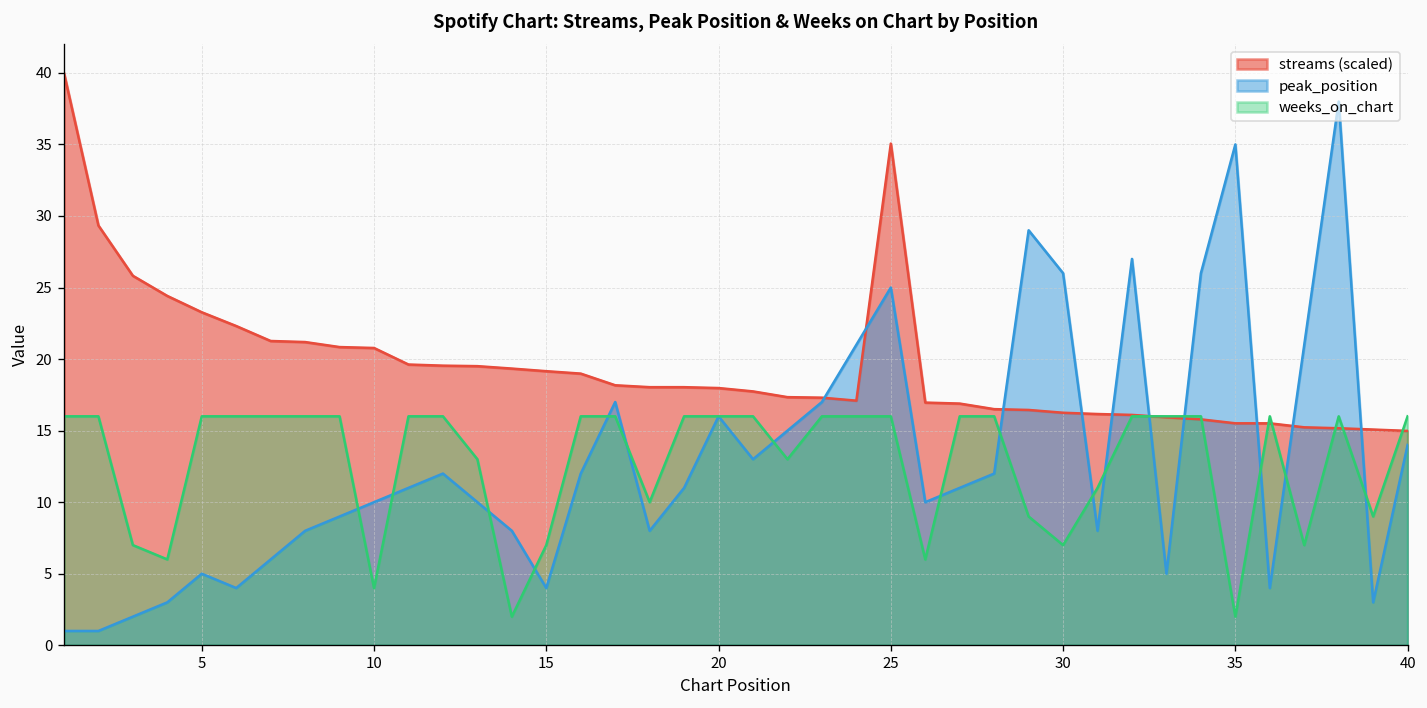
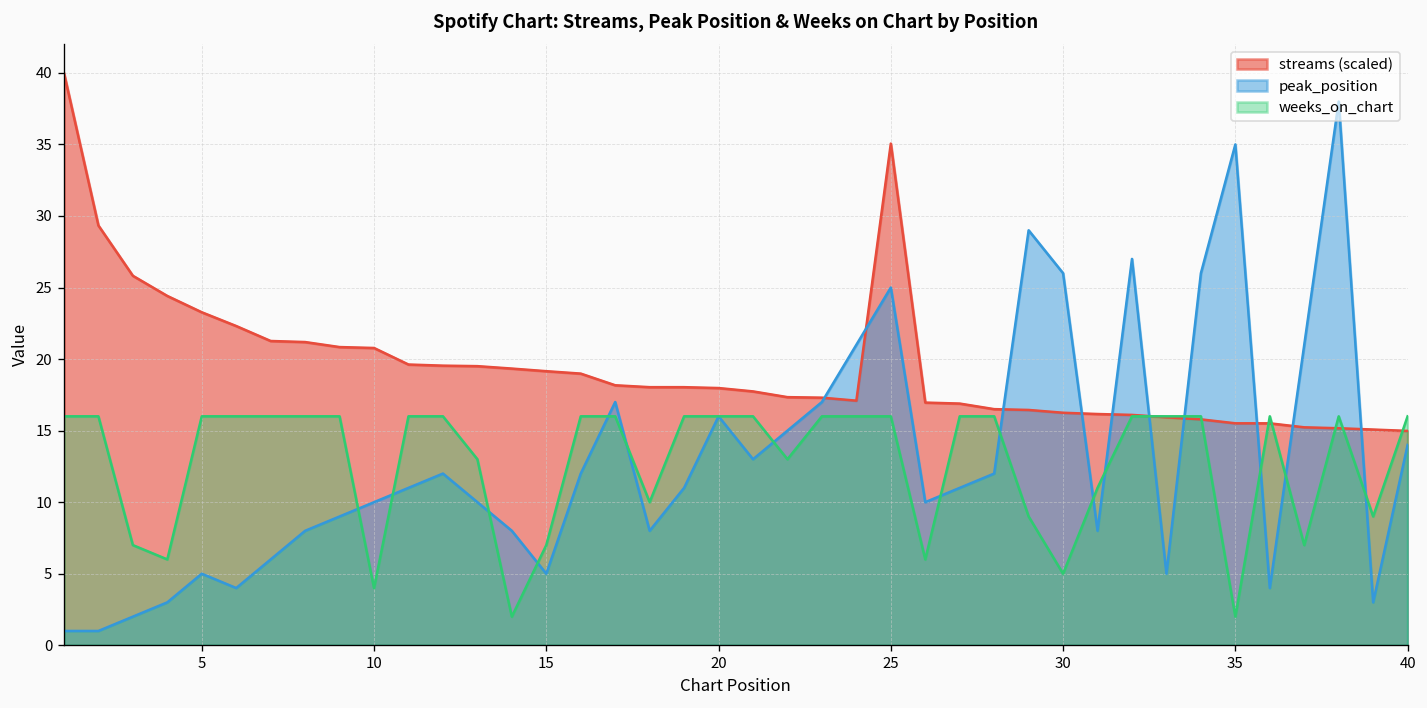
  {
    "streams (scaled)": {
      "5": 23.3,
      "10": 20.8,
      "15": 19,
      "20": 18,
      "25": 35,
      "30": 16.2,
      "35": 15.5,
      "40": 15
    },
    "peak_position": {
      "5": 5,
      "10": 10,
-     "15": 4,
+     "15": 5,
      "25": 25,
      "30": 26,
      "35": 35,
      "40": 14
    },
    "weeks_on_chart": {
      "5": 16,
      "10": 4,
      "15": 7,
      "25": 16,
-     "30": 7,
+     "30": 5,
      "35": 2,
      "40": 16
    }
  }
